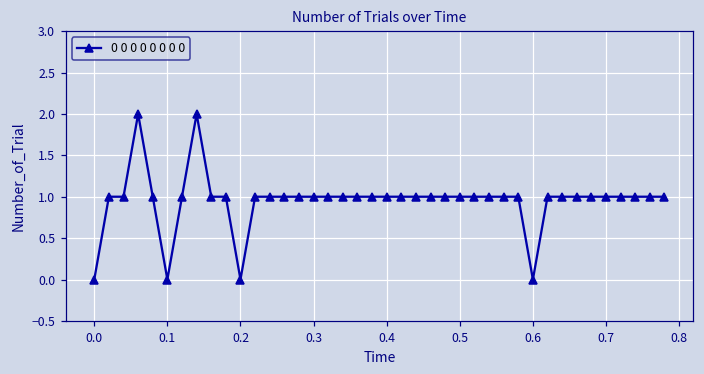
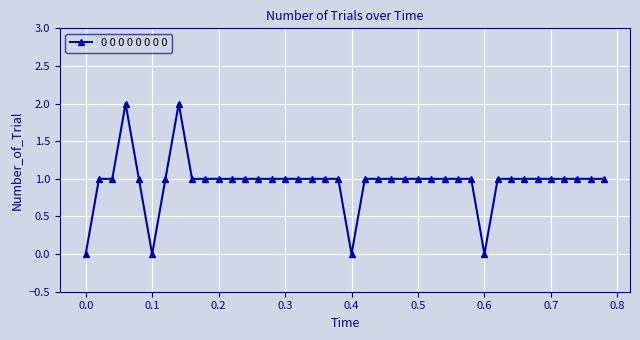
  {
    "0.0": 0,
    "0.1": 0,
-   "0.2": 0,
+   "0.2": 1,
    "0.3": 1,
-   "0.4": 1,
+   "0.4": 0,
    "0.5": 1,
    "0.6": 0,
    "0.7": 1
  }
